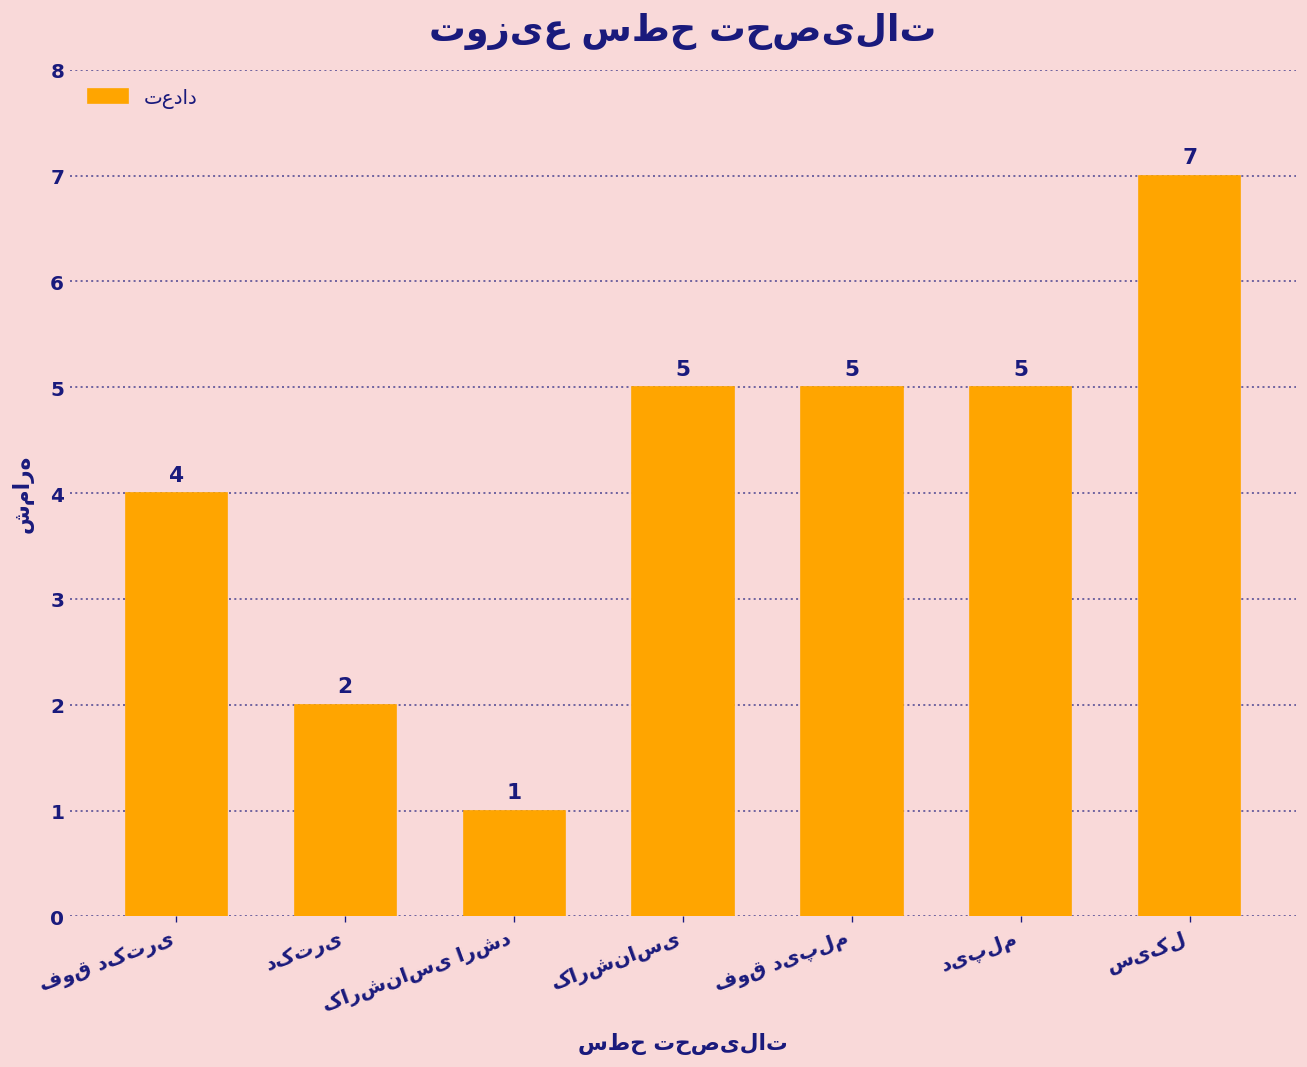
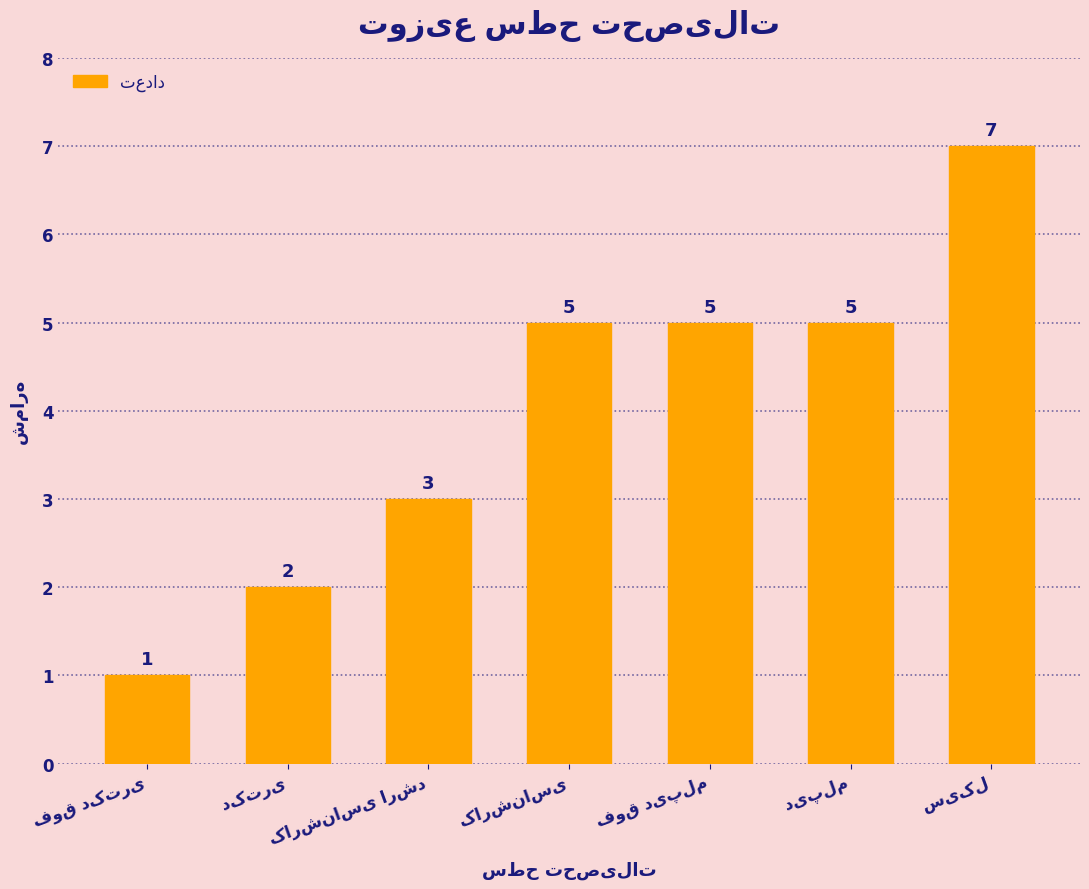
  {
-   "فوق دکتری": 4,
+   "فوق دکتری": 1,
    "دکتری": 2,
-   "کارشناسی ارشد": 1,
+   "کارشناسی ارشد": 3,
    "کارشناسی": 5,
    "فوق دیپلم": 5,
    "دیپلم": 5,
    "سیکل": 7
  }
